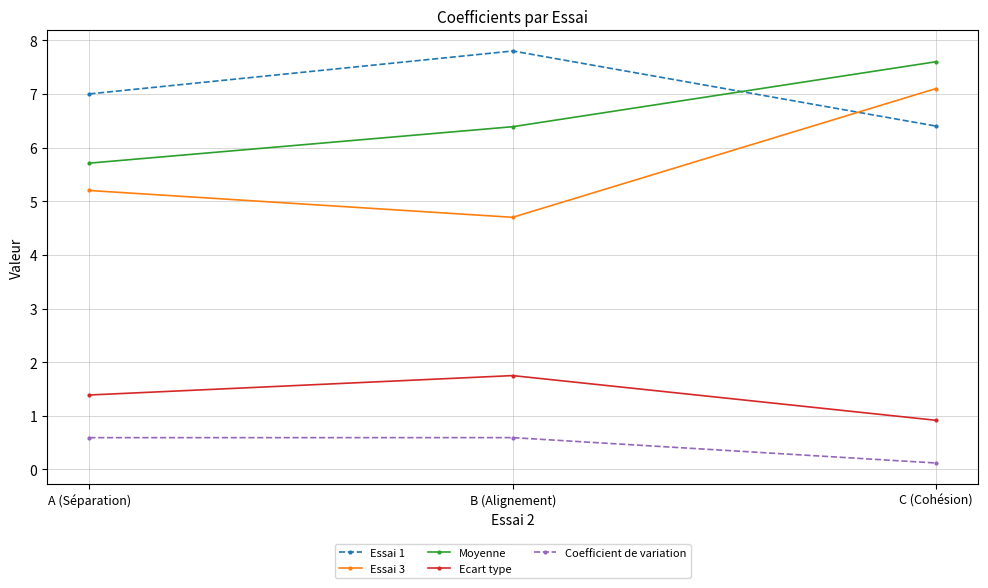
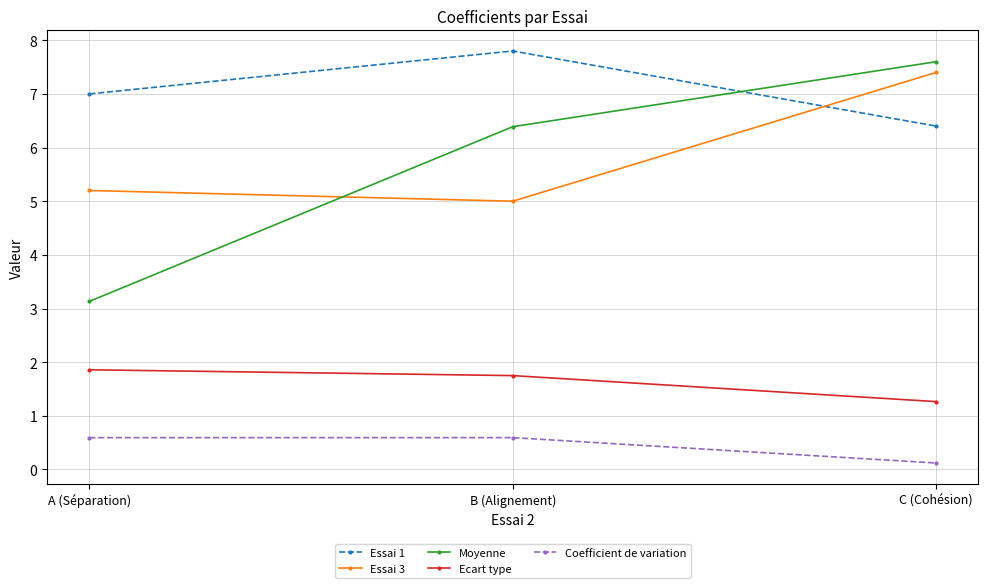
  {
    "Essai 1": {
      "A (Séparation)": 7.0,
      "B (Alignement)": 7.8,
      "C (Cohésion)": 6.4
    },
    "Essai 3": {
      "A (Séparation)": 5.2,
-     "B (Alignement)": 4.7,
-     "C (Cohésion)": 7.1
+     "B (Alignement)": 5.0,
+     "C (Cohésion)": 7.4
    },
    "Moyenne": {
-     "A (Séparation)": 5.7,
+     "A (Séparation)": 3.1,
      "B (Alignement)": 6.4,
      "C (Cohésion)": 7.6
    },
    "Ecart type": {
-     "A (Séparation)": 1.4,
+     "A (Séparation)": 1.9,
      "B (Alignement)": 1.7,
-     "C (Cohésion)": 0.9
+     "C (Cohésion)": 1.3
    },
    "Coefficient de variation": {
      "A (Séparation)": 0.6,
      "B (Alignement)": 0.6,
      "C (Cohésion)": 0.1
    }
  }
